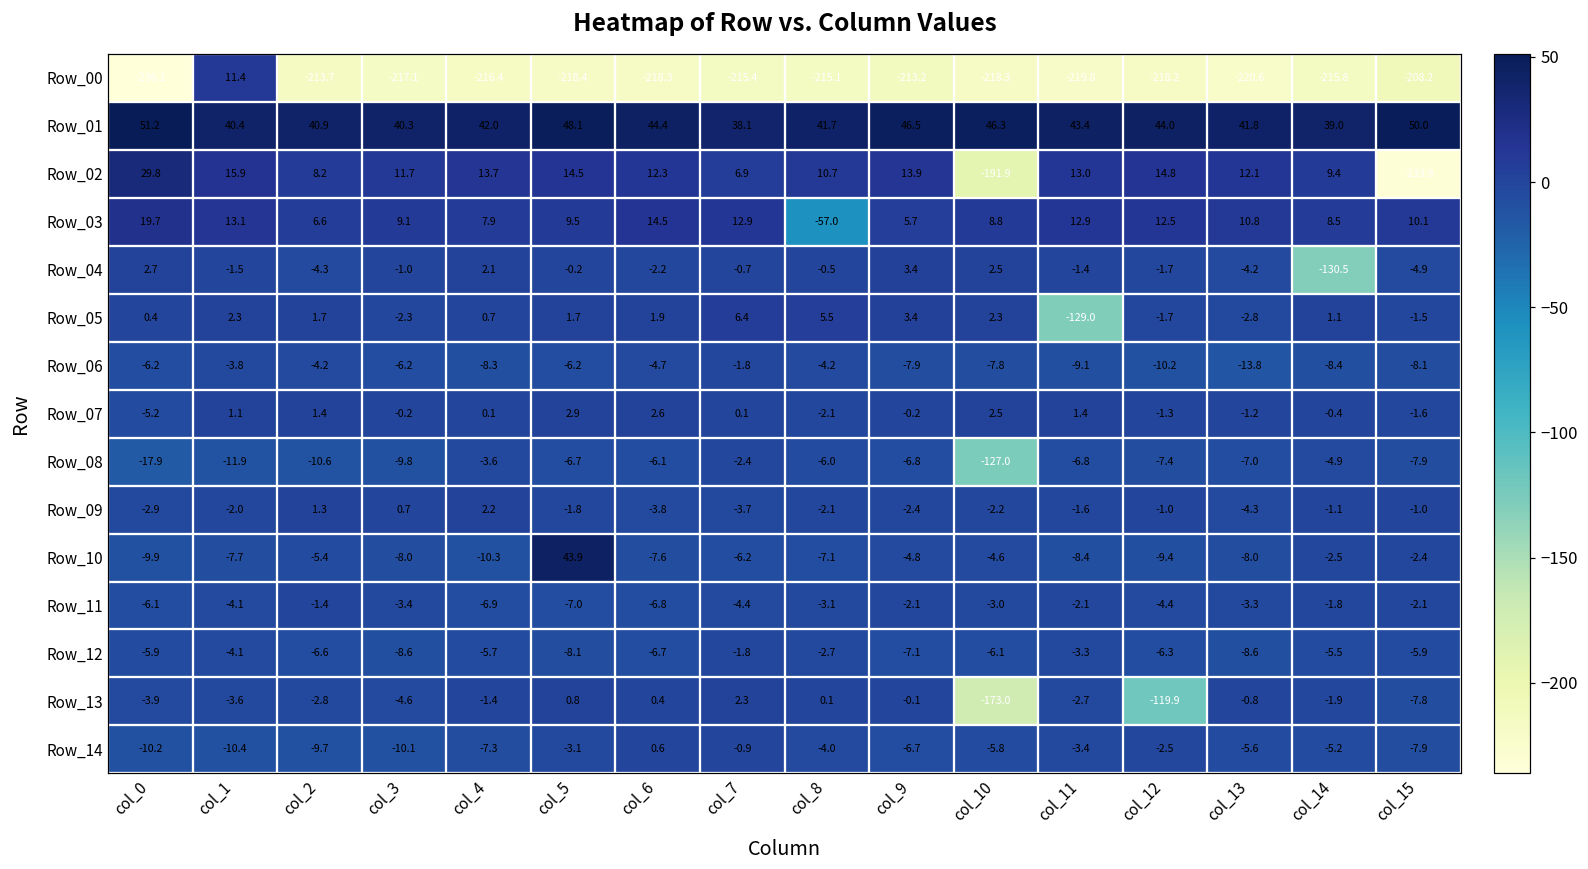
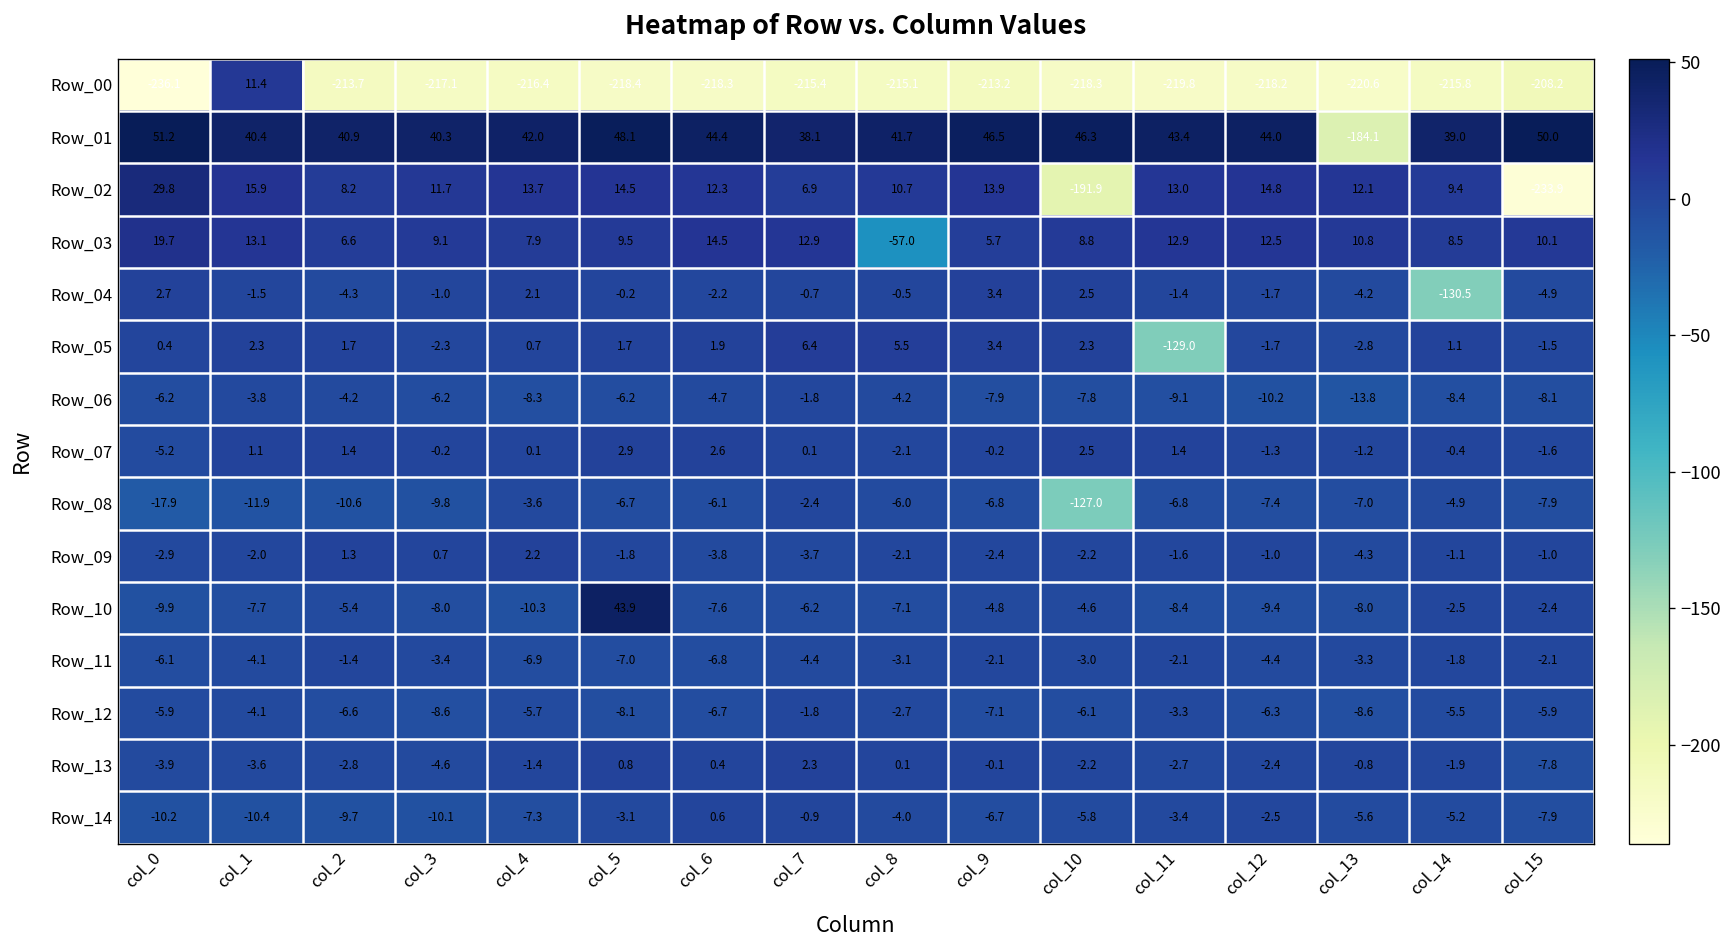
  {
    "Row_01": {
      "col_0": 51.2,
      "col_1": 40.4,
      "col_2": 40.9,
      "col_3": 40.3,
      "col_4": 42.0,
      "col_5": 48.1,
      "col_6": 44.4,
      "col_7": 38.1,
      "col_8": 41.7,
      "col_9": 46.5,
      "col_10": 46.3,
      "col_11": 43.4,
      "col_12": 44.0,
-     "col_13": 41.8,
+     "col_13": -184.1,
      "col_14": 39.0,
      "col_15": 50.0
    },
    "Row_13": {
      "col_0": -3.9,
      "col_1": -3.6,
      "col_2": -2.8,
      "col_3": -4.6,
      "col_4": -1.4,
      "col_5": 0.8,
      "col_6": 0.4,
      "col_7": 2.3,
      "col_8": 0.1,
      "col_9": -0.1,
-     "col_10": -173.0,
+     "col_10": -2.2,
      "col_11": -2.7,
-     "col_12": -119.9,
+     "col_12": -2.4,
      "col_13": -0.8,
      "col_14": -1.9,
      "col_15": -7.8
    }
  }
